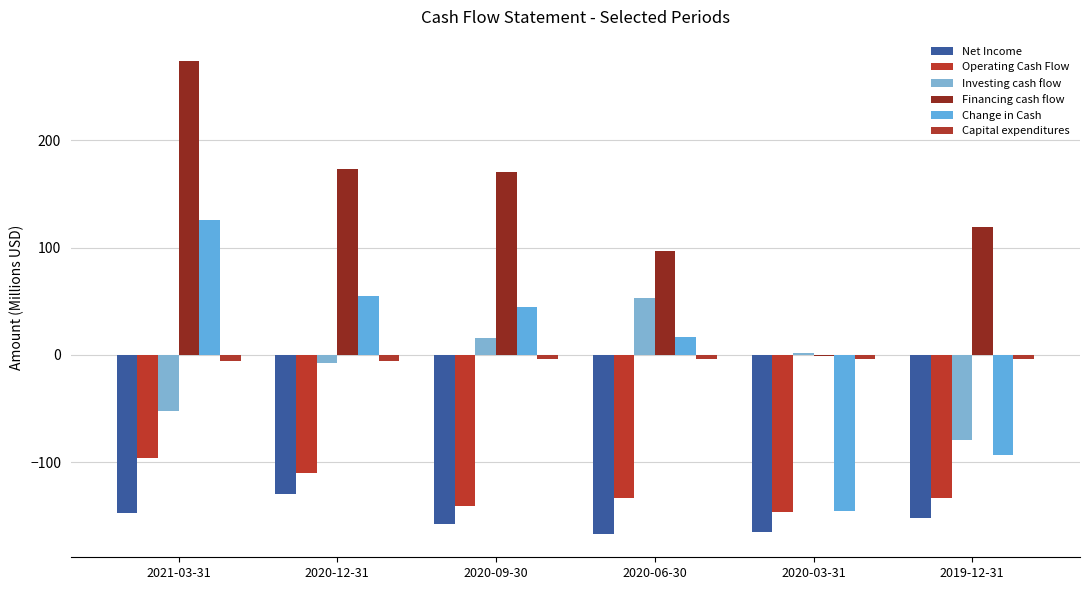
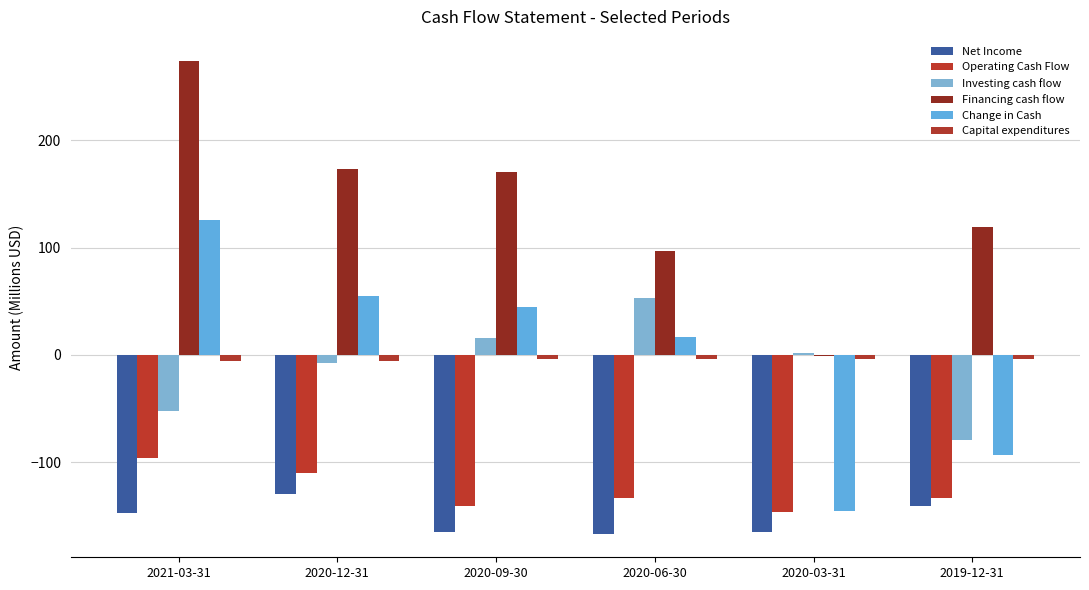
  {
    "Net Income": {
      "2021-03-31": -147,
      "2020-12-31": -130,
-     "2020-09-30": -158,
+     "2020-09-30": -166,
      "2020-06-30": -167,
      "2020-03-31": -165,
-     "2019-12-31": -152
+     "2019-12-31": -141
    }
  }
